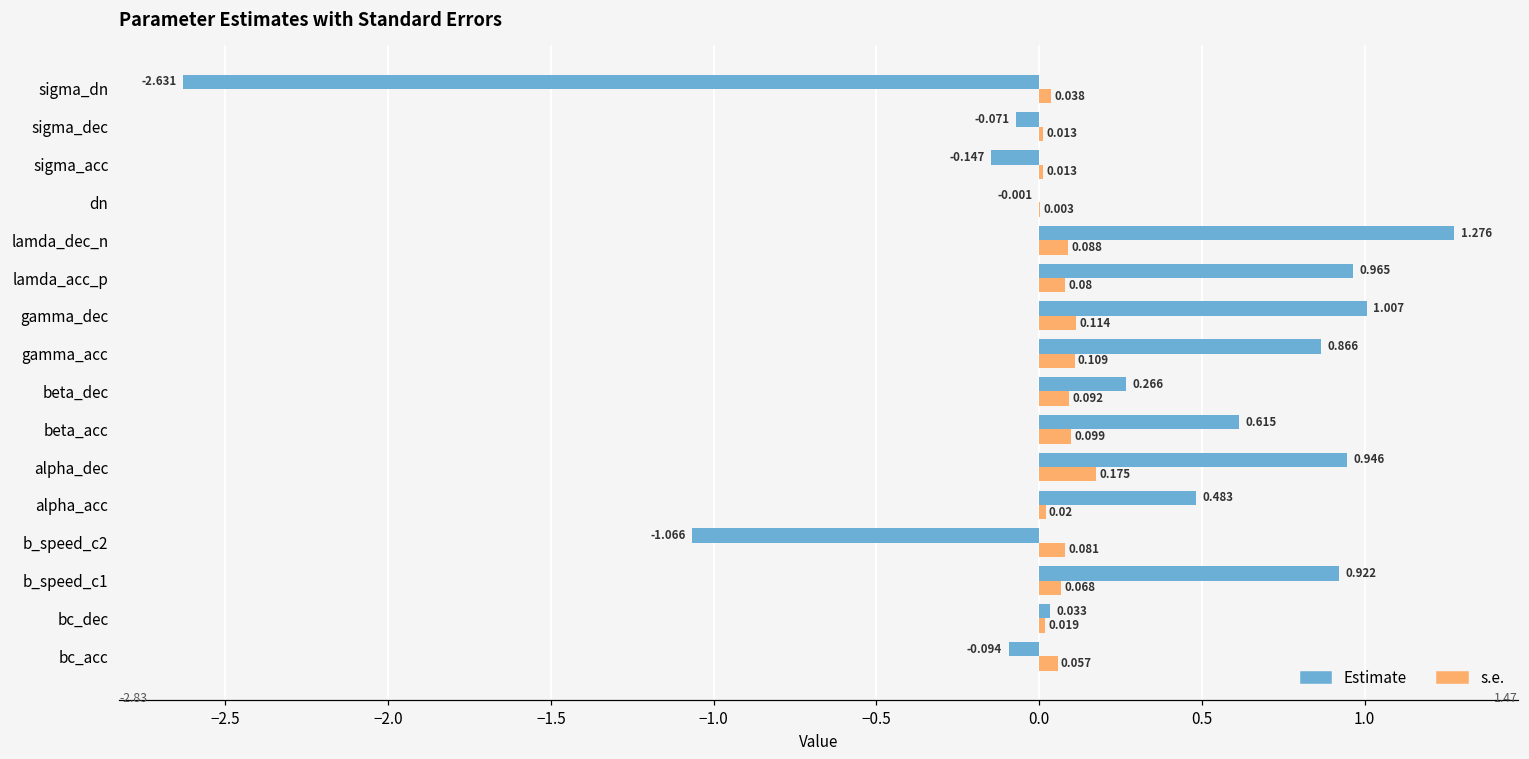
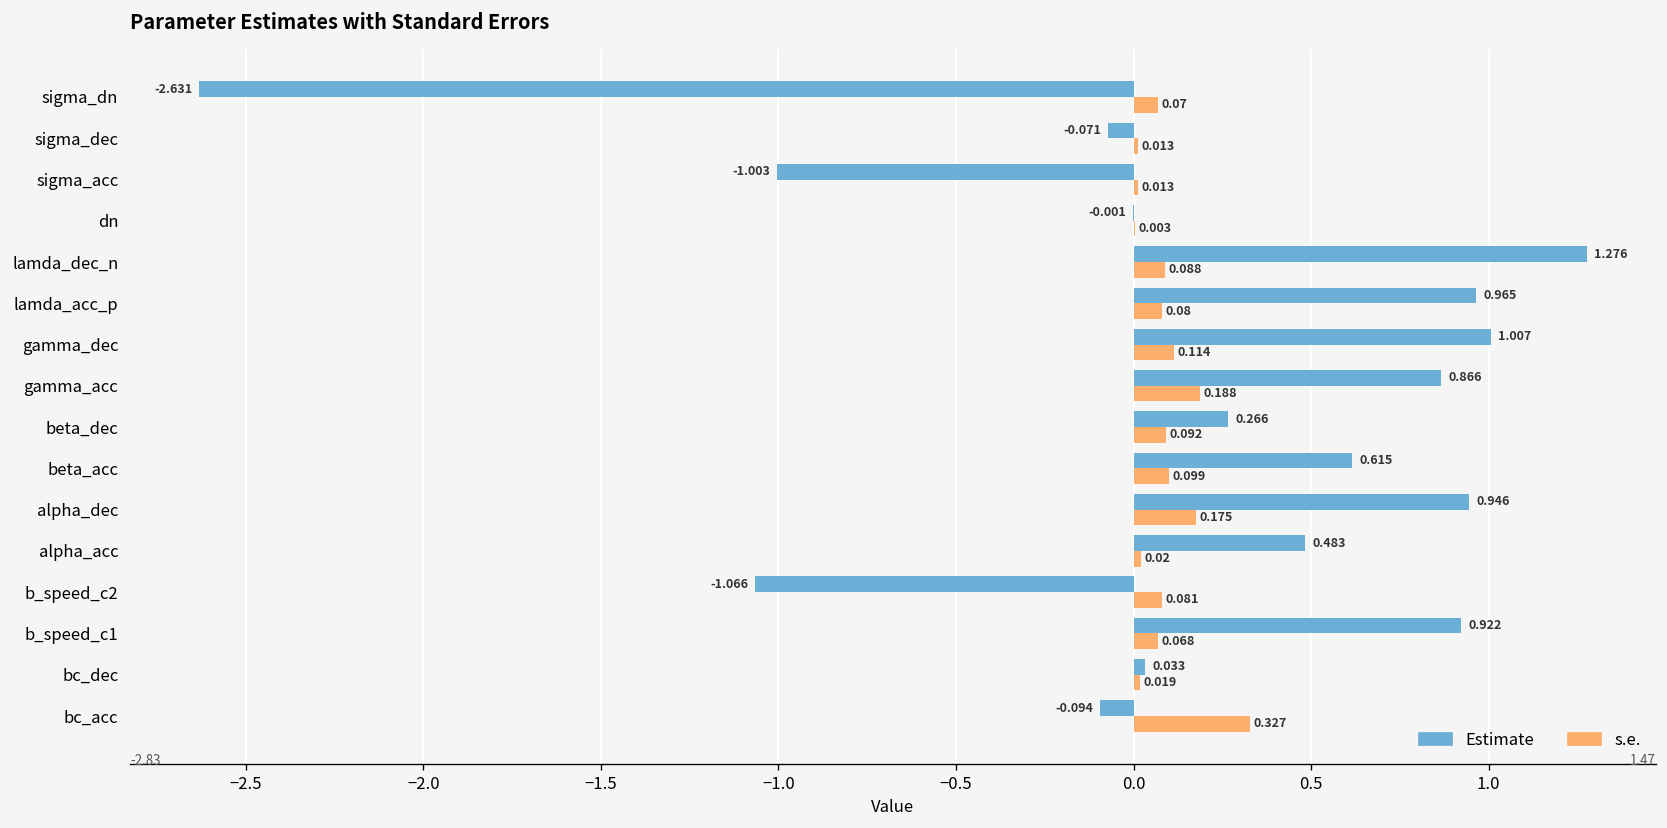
  {
    "Estimate": {
      "sigma_dn": -2.631,
      "sigma_dec": -0.071,
-     "sigma_acc": -0.147,
+     "sigma_acc": -1.003,
      "dn": -0.001,
      "lamda_dec_n": 1.276,
      "lamda_acc_p": 0.965,
      "gamma_dec": 1.007,
      "gamma_acc": 0.866,
      "beta_dec": 0.266,
      "beta_acc": 0.615,
      "alpha_dec": 0.946,
      "alpha_acc": 0.483,
      "b_speed_c2": -1.066,
      "b_speed_c1": 0.922,
      "bc_dec": 0.033,
      "bc_acc": -0.094
    },
    "s.e.": {
-     "sigma_dn": 0.038,
+     "sigma_dn": 0.07,
      "sigma_dec": 0.013,
      "sigma_acc": 0.013,
      "dn": 0.003,
      "lamda_dec_n": 0.088,
      "lamda_acc_p": 0.08,
      "gamma_dec": 0.114,
-     "gamma_acc": 0.109,
+     "gamma_acc": 0.188,
      "beta_dec": 0.092,
      "beta_acc": 0.099,
      "alpha_dec": 0.175,
      "alpha_acc": 0.02,
      "b_speed_c2": 0.081,
      "b_speed_c1": 0.068,
      "bc_dec": 0.019,
-     "bc_acc": 0.057
+     "bc_acc": 0.327
    }
  }
